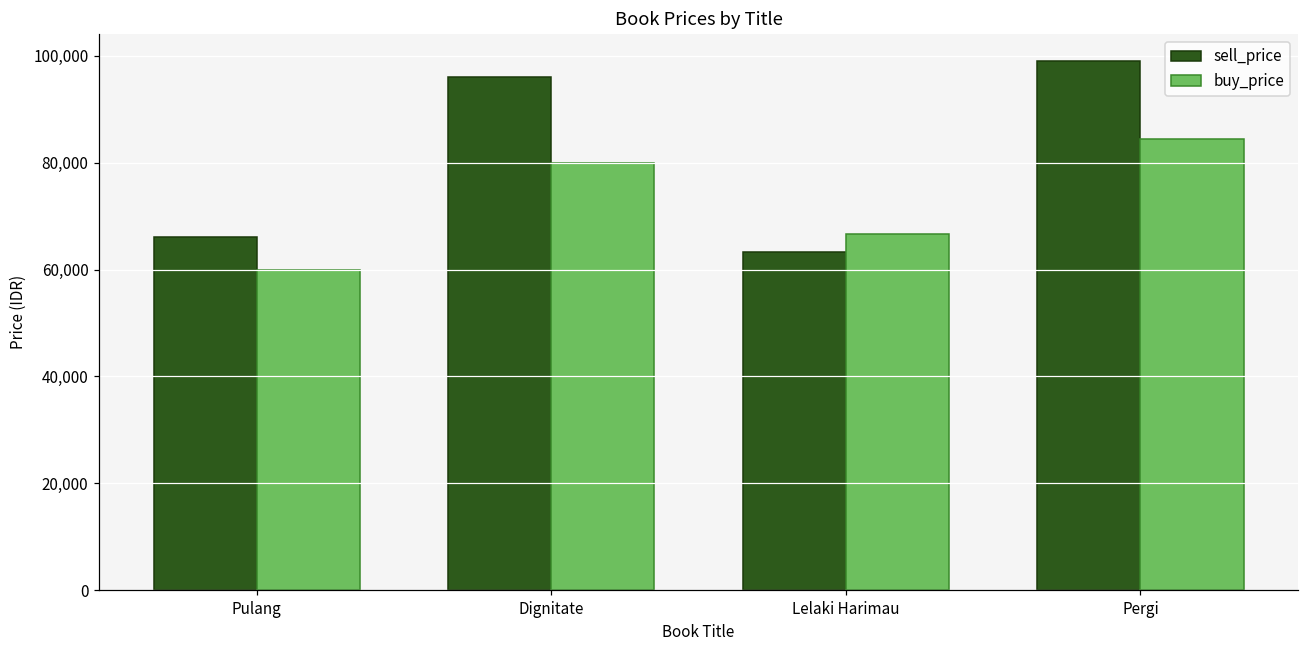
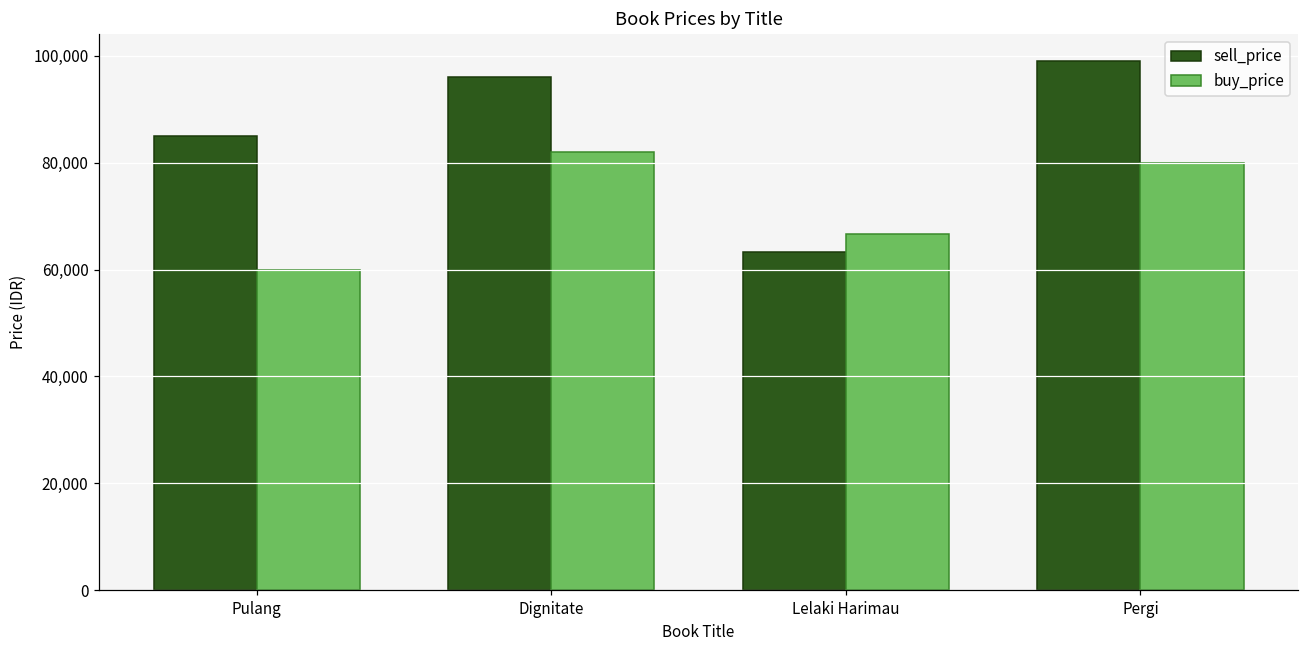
  {
    "sell_price": {
-     "Pulang": "66,000",
+     "Pulang": "85,000",
      "Dignitate": "96,000",
      "Lelaki Harimau": "63,000",
      "Pergi": "99,000"
    },
    "buy_price": {
      "Pulang": "60,000",
-     "Dignitate": "80,000",
+     "Dignitate": "82,000",
      "Lelaki Harimau": "67,000",
-     "Pergi": "84,000"
+     "Pergi": "80,000"
    }
  }
